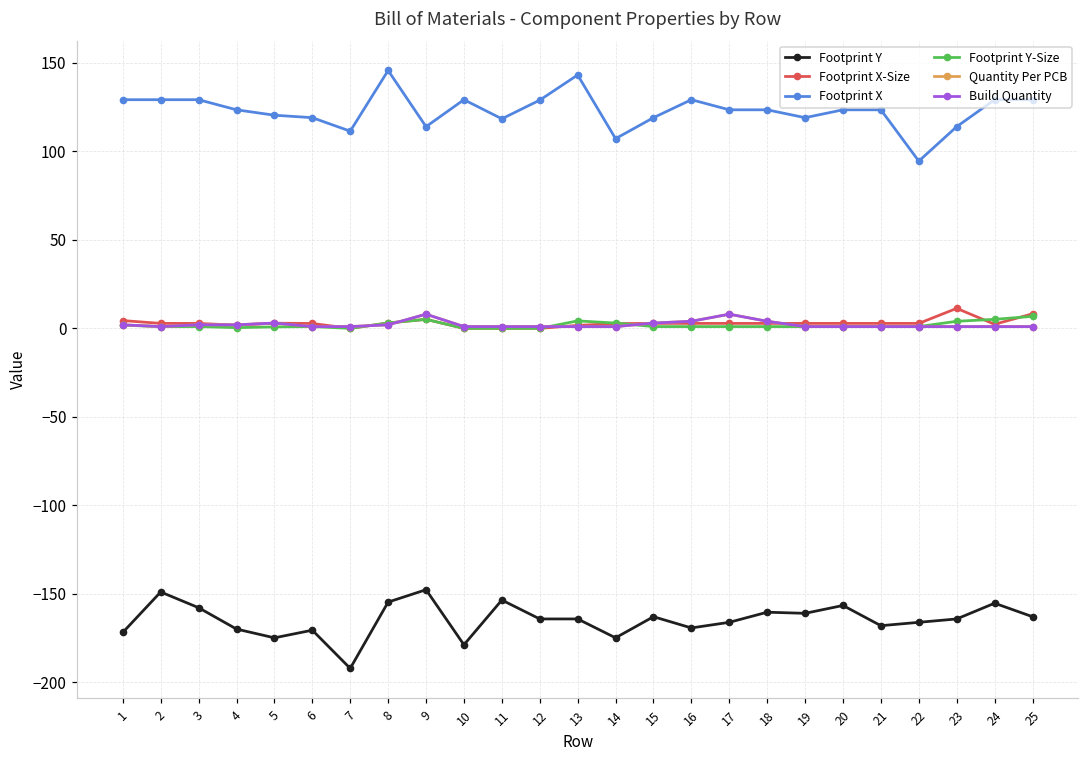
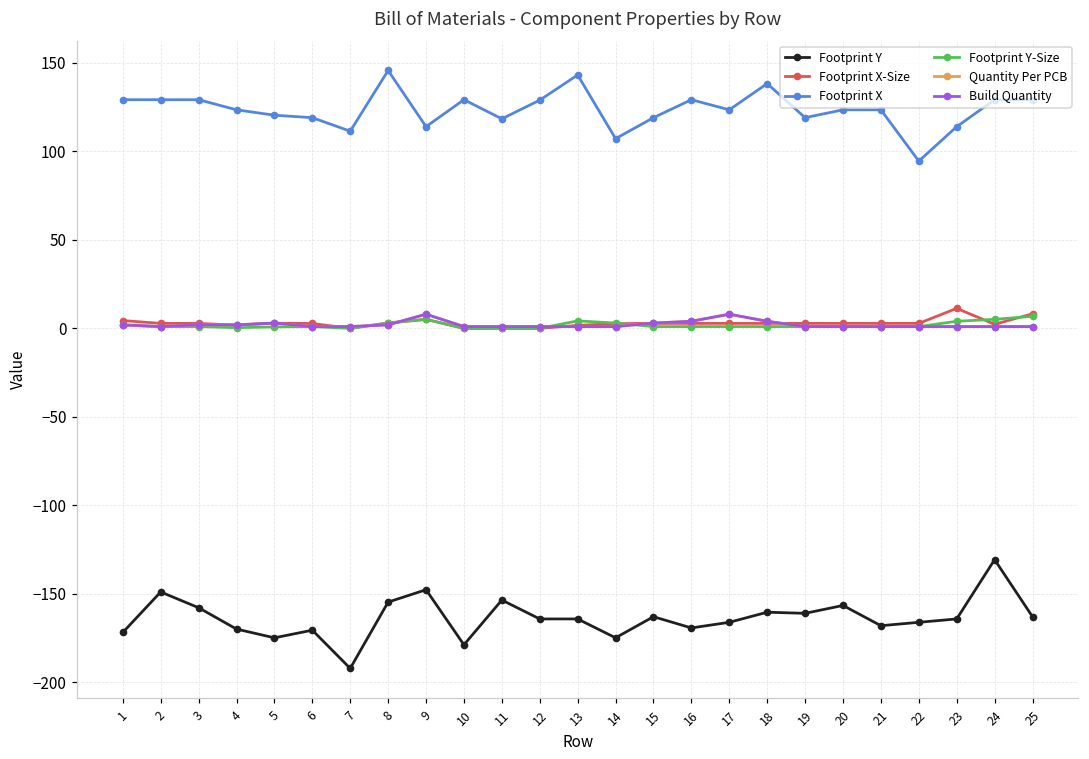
  {
    "Footprint Y": {
      "1": -172,
      "2": -149,
      "3": -158,
      "4": -170,
      "5": -175,
      "6": -171,
      "7": -192,
      "8": -155,
      "9": -148,
      "10": -179,
      "11": -154,
      "12": -164,
      "13": -164,
      "14": -175,
      "15": -163,
      "16": -169,
      "17": -166,
      "18": -160,
      "19": -161,
      "20": -157,
      "21": -168,
      "22": -166,
      "23": -164,
-     "24": -155,
+     "24": -131,
      "25": -163
    },
    "Footprint X-Size": {
      "1": 4,
      "2": 3,
      "6": 3,
      "17": 3,
      "19": 3,
      "20": 3,
      "21": 3,
      "22": 3,
      "23": 11
    },
    "Footprint X": {
      "1": 129,
      "2": 129,
      "3": 129,
      "4": 123,
      "5": 120,
      "6": 119,
      "7": 111,
      "8": 146,
      "9": 114,
      "10": 129,
      "11": 118,
      "12": 129,
      "13": 143,
      "14": 107,
      "15": 119,
      "16": 129,
      "17": 123,
-     "18": 123,
+     "18": 138,
      "19": 119,
      "20": 123,
      "21": 123,
      "22": 94,
      "23": 114
    },
    "Footprint Y-Size": {
      "5": 1,
      "13": 4,
      "15": 1,
      "16": 1,
      "17": 1,
      "18": 1,
      "23": 4,
      "24": 5
    },
    "Build Quantity": {
      "9": 8,
      "14": 1,
      "17": 8,
      "23": 1,
      "25": 1
    }
  }
